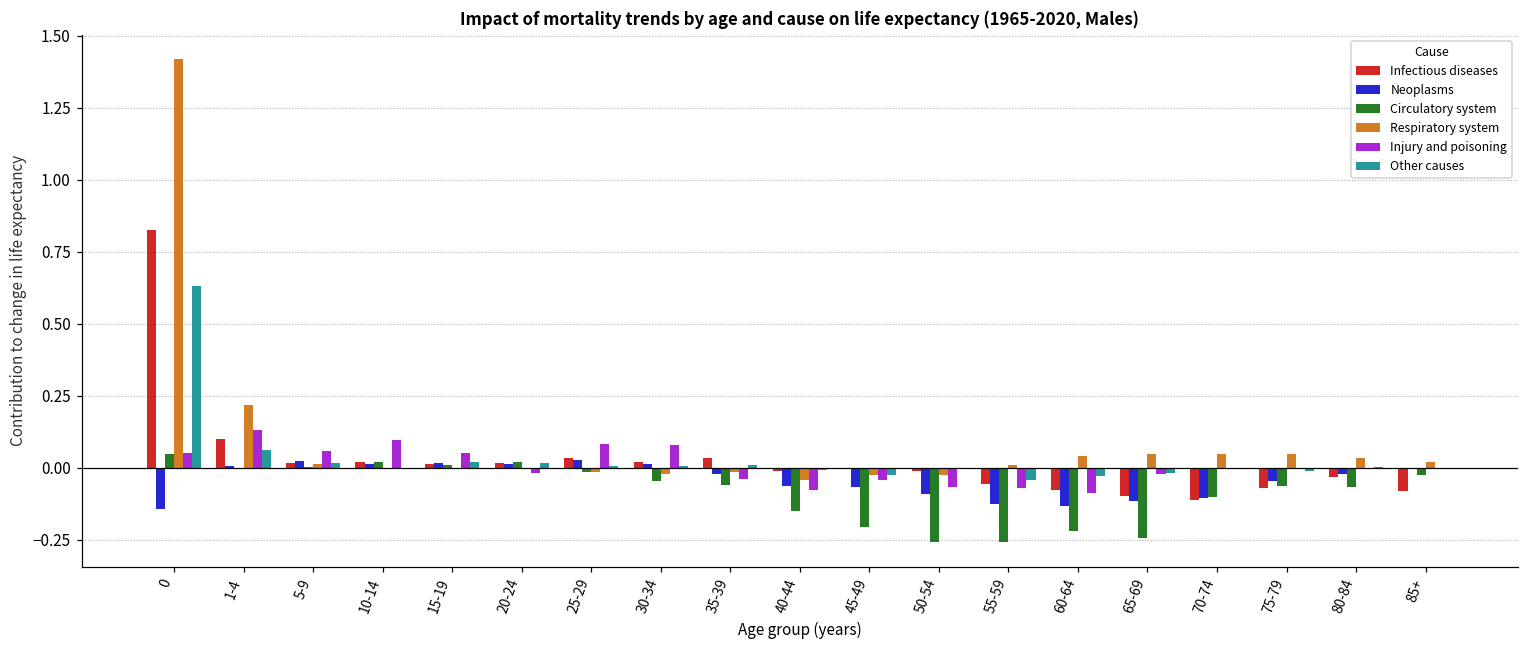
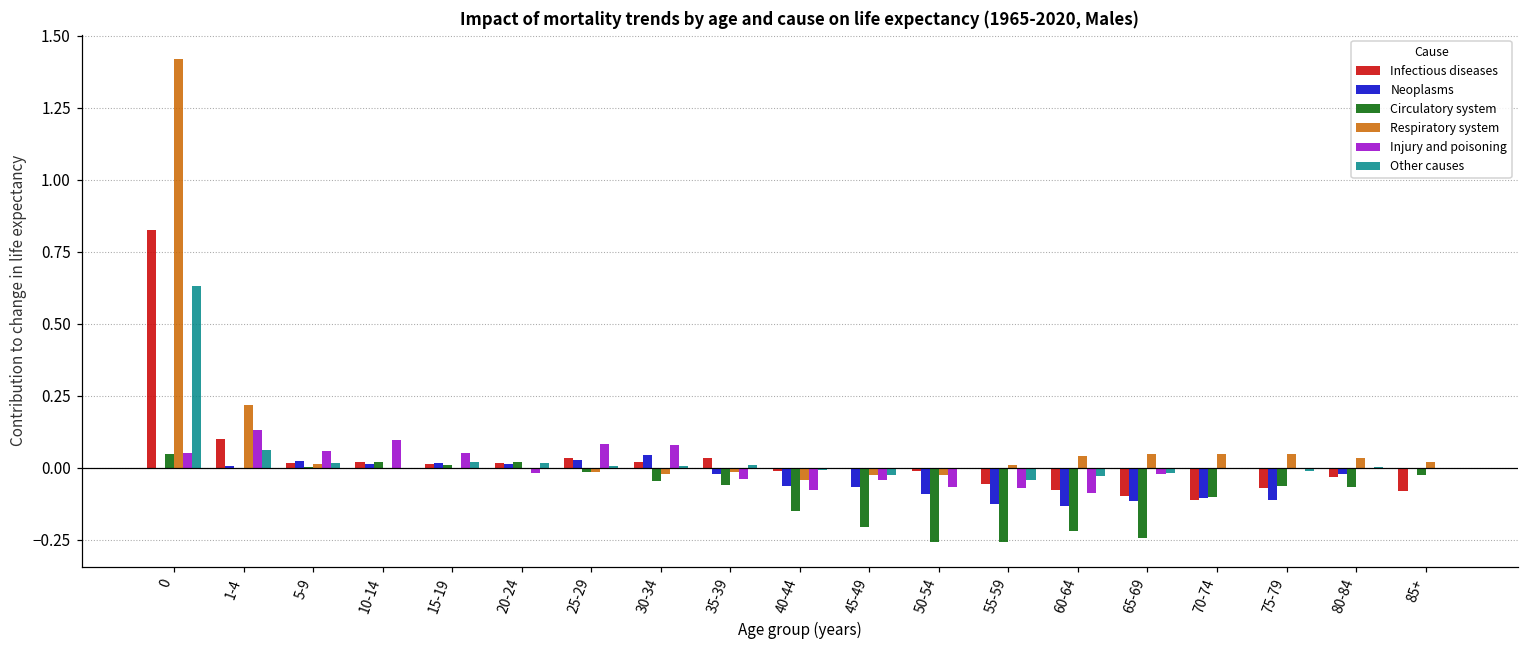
  {
    "Infectious diseases": {
      "0": 0.82,
      "1-4": 0.10,
      "5-9": 0.02,
      "10-14": 0.02,
      "15-19": 0.01,
      "20-24": 0.02,
      "25-29": 0.03,
      "30-34": 0.02,
      "35-39": 0.03,
      "40-44": -0.01,
      "50-54": -0.01,
      "55-59": -0.06,
      "60-64": -0.08,
      "65-69": -0.10,
      "70-74": -0.11,
      "75-79": -0.07,
      "80-84": -0.03,
      "85+": -0.08
    },
    "Neoplasms": {
-     "0": -0.14,
+     "0": 0.00,
      "5-9": 0.02,
      "10-14": 0.01,
      "15-19": 0.02,
      "20-24": 0.01,
      "25-29": 0.03,
-     "30-34": 0.01,
+     "30-34": 0.05,
      "35-39": -0.02,
      "40-44": -0.06,
      "45-49": -0.07,
      "50-54": -0.09,
      "55-59": -0.13,
      "60-64": -0.13,
      "65-69": -0.11,
      "70-74": -0.10,
-     "75-79": -0.04,
+     "75-79": -0.11,
      "80-84": -0.02
    },
    "Circulatory system": {
      "0": 0.05,
      "10-14": 0.02,
      "15-19": 0.01,
      "20-24": 0.02,
      "25-29": -0.02,
      "30-34": -0.04,
      "35-39": -0.06,
      "40-44": -0.15,
      "45-49": -0.21,
      "50-54": -0.26,
      "55-59": -0.26,
      "60-64": -0.22,
      "65-69": -0.24,
      "70-74": -0.10,
      "75-79": -0.06,
      "80-84": -0.07,
      "85+": -0.03
    },
    "Respiratory system": {
      "0": 1.42,
      "1-4": 0.22,
      "5-9": 0.01,
      "25-29": -0.01,
      "30-34": -0.02,
      "35-39": -0.02,
      "40-44": -0.04,
      "45-49": -0.02,
      "50-54": -0.02,
      "60-64": 0.04,
      "65-69": 0.05,
      "70-74": 0.05,
      "75-79": 0.05,
      "80-84": 0.03,
      "85+": 0.02
    },
    "Injury and poisoning": {
      "0": 0.05,
      "1-4": 0.13,
      "5-9": 0.06,
      "10-14": 0.10,
      "15-19": 0.05,
      "20-24": -0.02,
      "25-29": 0.08,
      "30-34": 0.08,
      "35-39": -0.04,
      "40-44": -0.08,
      "45-49": -0.04,
      "50-54": -0.06,
      "55-59": -0.07,
      "60-64": -0.09,
      "65-69": -0.02
    },
    "Other causes": {
      "0": 0.63,
      "1-4": 0.06,
      "5-9": 0.02,
      "15-19": 0.02,
      "20-24": 0.02,
      "35-39": 0.01,
      "45-49": -0.02,
      "55-59": -0.04,
      "60-64": -0.03,
      "65-69": -0.02,
      "75-79": -0.01
    }
  }
